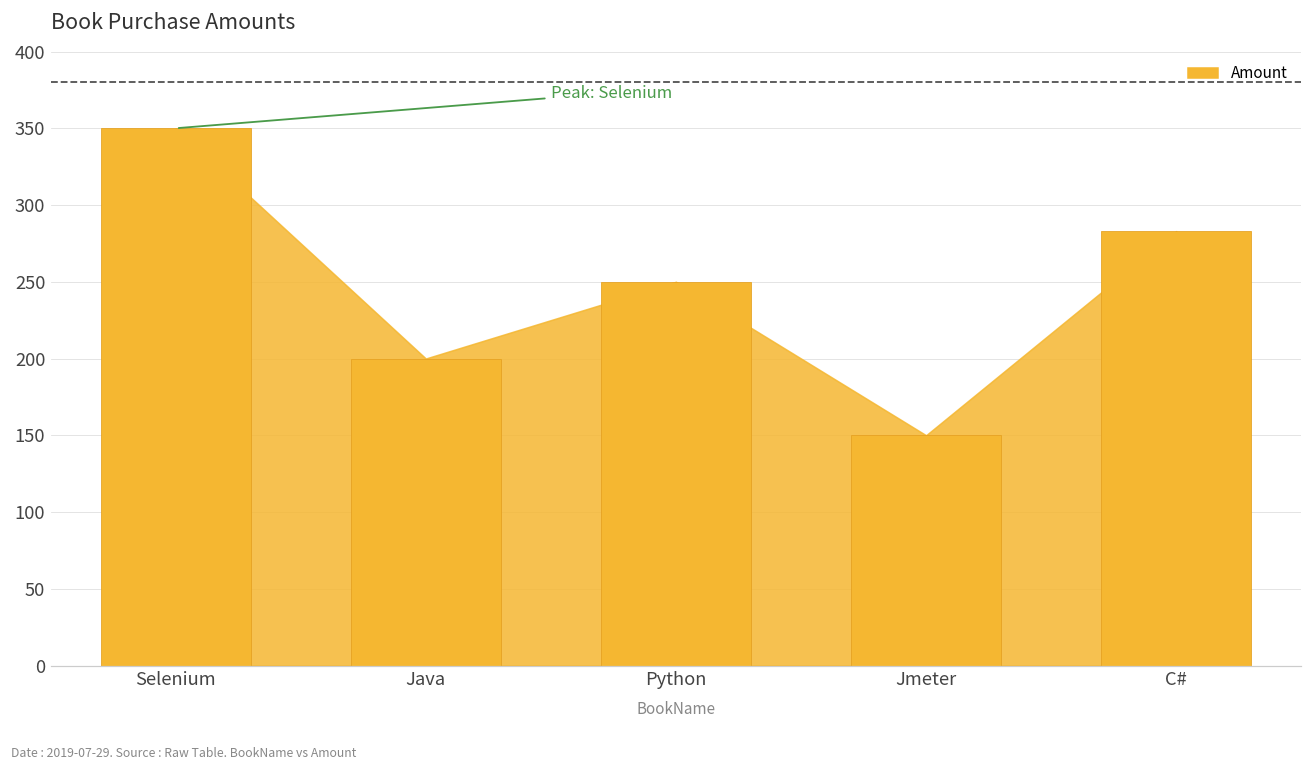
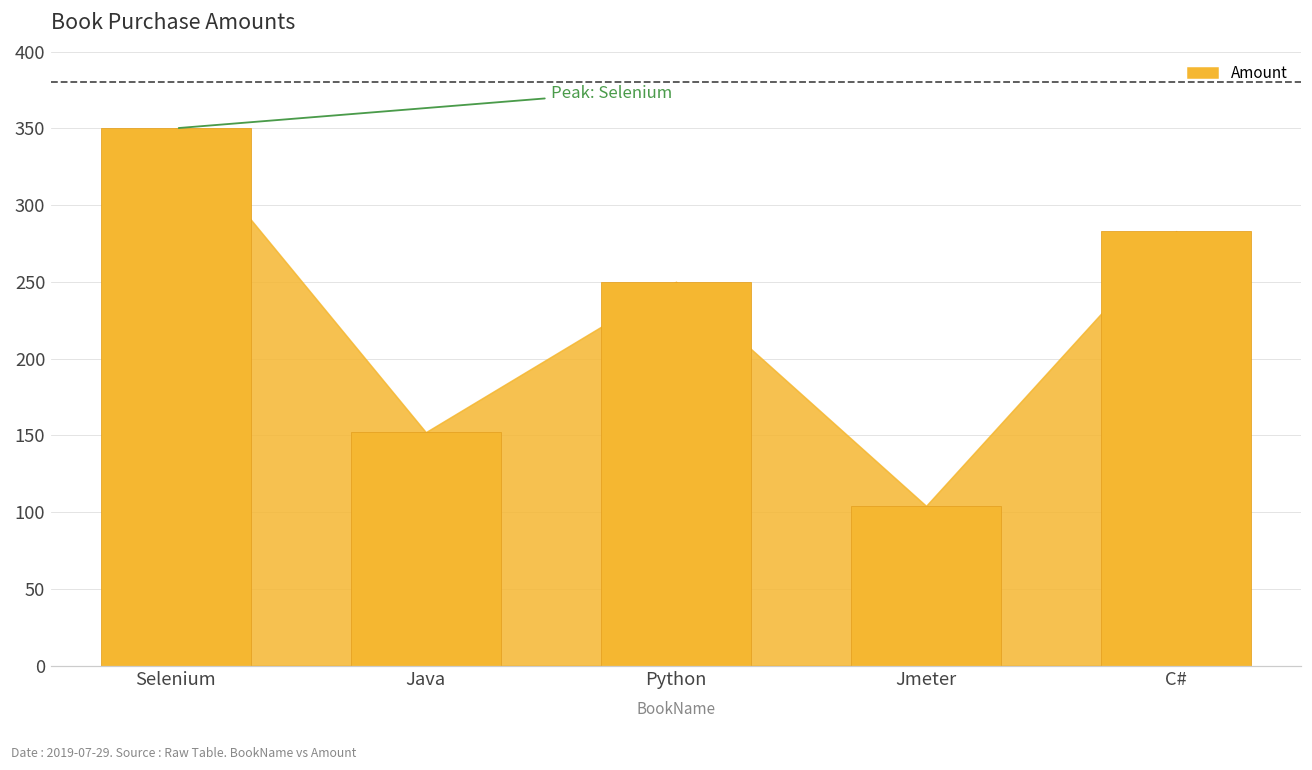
  {
    "Selenium": 350,
-   "Java": 200,
+   "Java": 152,
    "Python": 250,
-   "Jmeter": 150,
+   "Jmeter": 104,
    "C#": 283
  }
